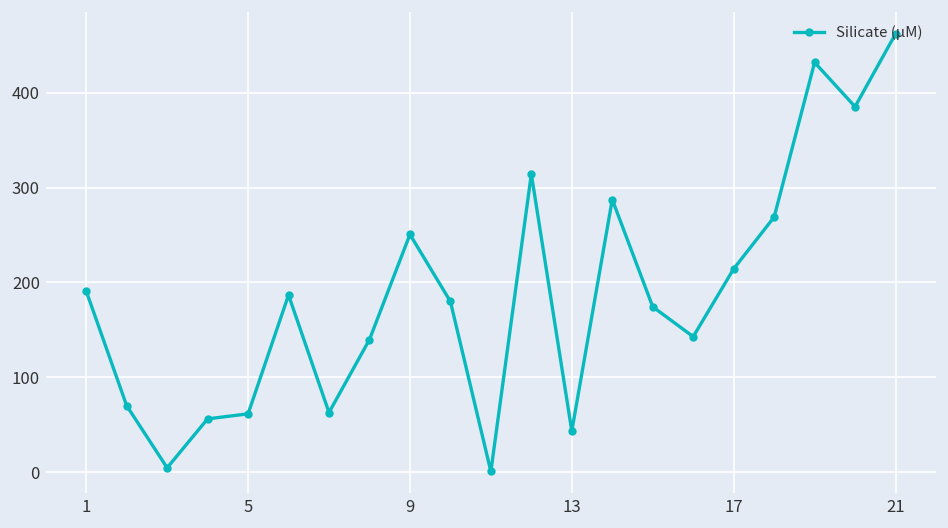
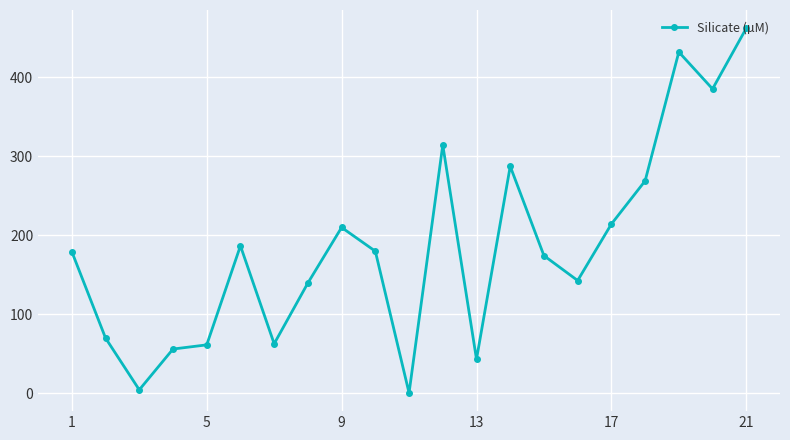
  {
-   "1": 190,
+   "1": 180,
    "5": 60,
-   "9": 250,
+   "9": 210,
    "13": 40,
    "17": 210
  }
